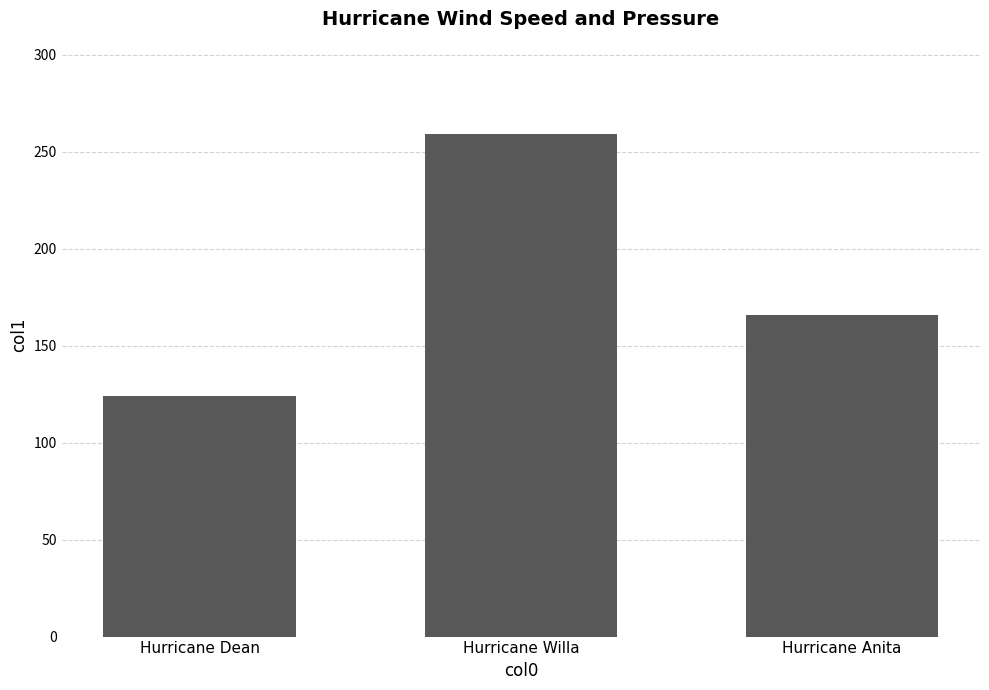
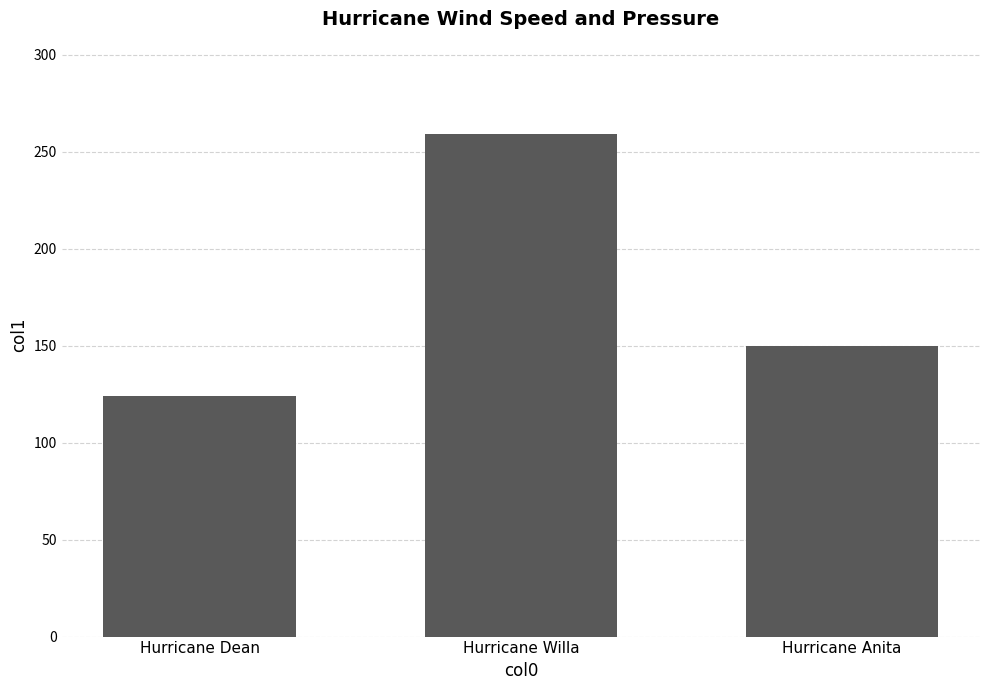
  {
    "Hurricane Dean": 124,
    "Hurricane Willa": 259,
-   "Hurricane Anita": 166
+   "Hurricane Anita": 150
  }
